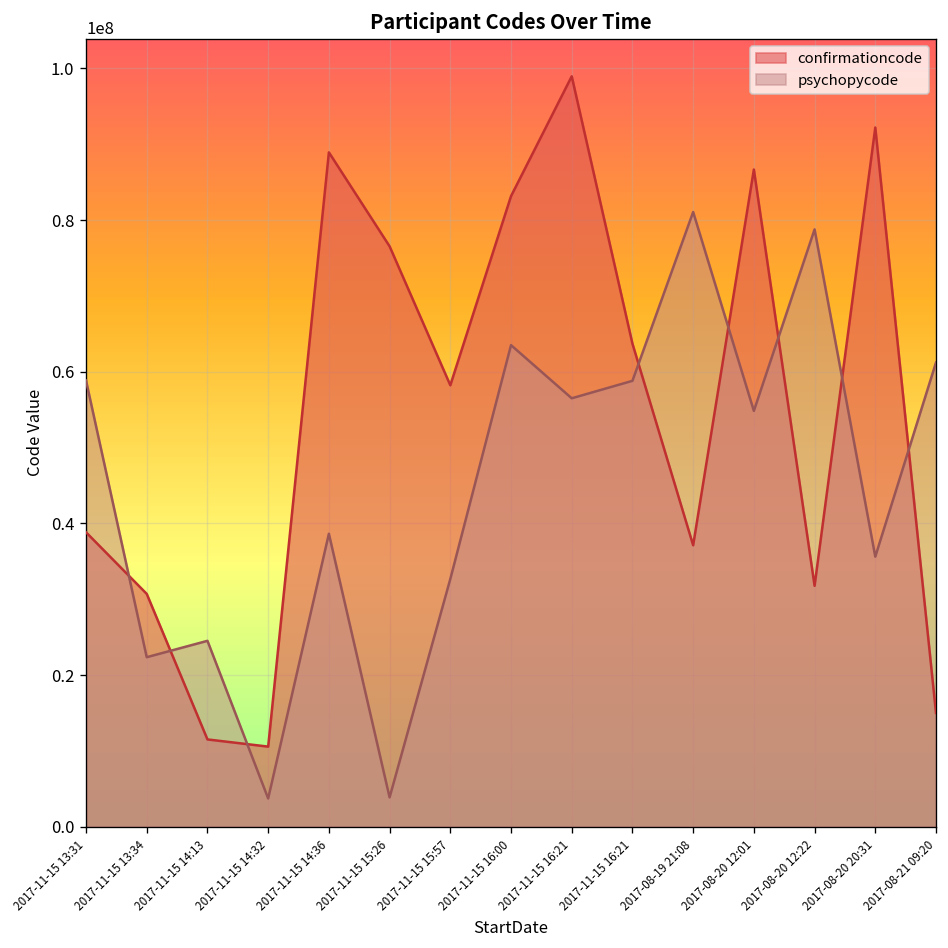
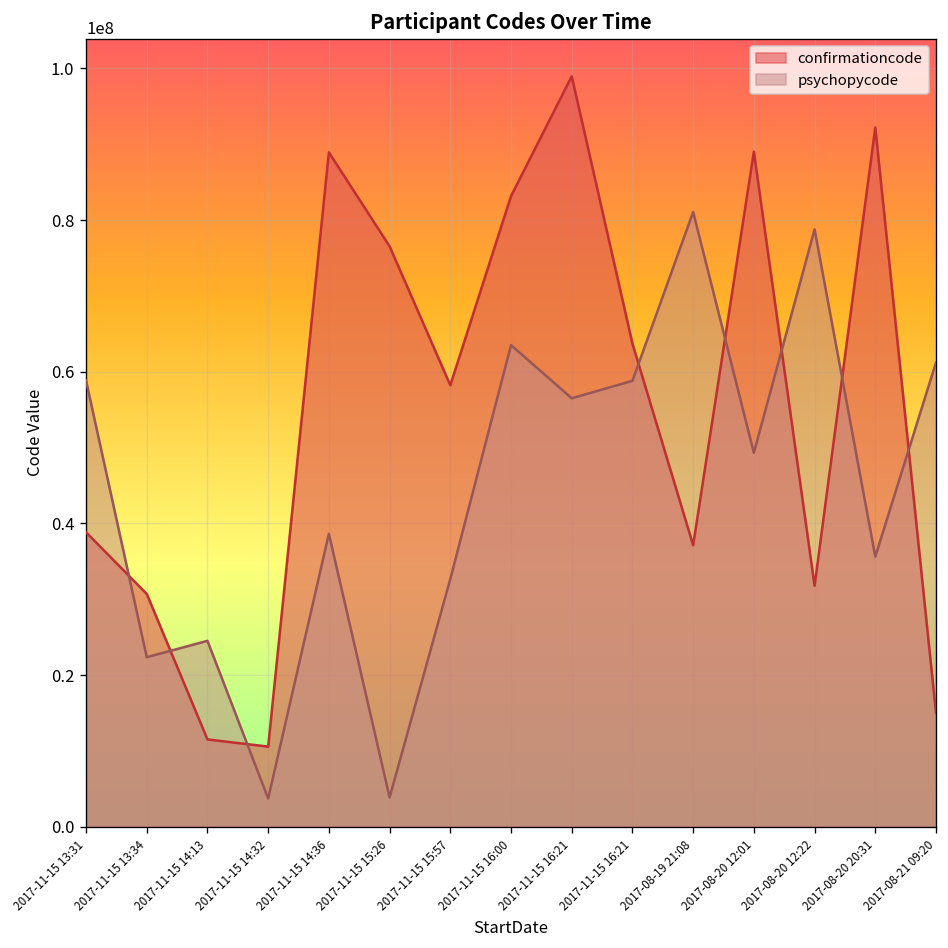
  {
    "confirmationcode": {
      "2017-11-15 13:31": 39000000,
      "2017-11-15 13:34": 31000000,
      "2017-11-15 14:13": 12000000,
      "2017-11-15 14:32": 11000000,
      "2017-11-15 14:36": 89000000,
      "2017-11-15 15:26": 77000000,
      "2017-11-15 15:57": 58000000,
      "2017-11-15 16:00": 83000000,
      "2017-08-19 21:08": 37000000,
-     "2017-08-20 12:01": 87000000,
+     "2017-08-20 12:01": 89000000,
      "2017-08-20 12:22": 32000000,
      "2017-08-20 20:31": 92000000,
      "2017-08-21 09:20": 15000000
    },
    "psychopycode": {
      "2017-11-15 13:31": 59000000,
      "2017-11-15 13:34": 22000000,
      "2017-11-15 14:13": 25000000,
      "2017-11-15 14:32": 4000000,
      "2017-11-15 14:36": 39000000,
      "2017-11-15 15:26": 4000000,
      "2017-11-15 15:57": 33000000,
      "2017-11-15 16:00": 64000000,
      "2017-08-19 21:08": 81000000,
-     "2017-08-20 12:01": 55000000,
+     "2017-08-20 12:01": 49000000,
      "2017-08-20 12:22": 79000000,
      "2017-08-20 20:31": 36000000,
      "2017-08-21 09:20": 61000000
    }
  }
